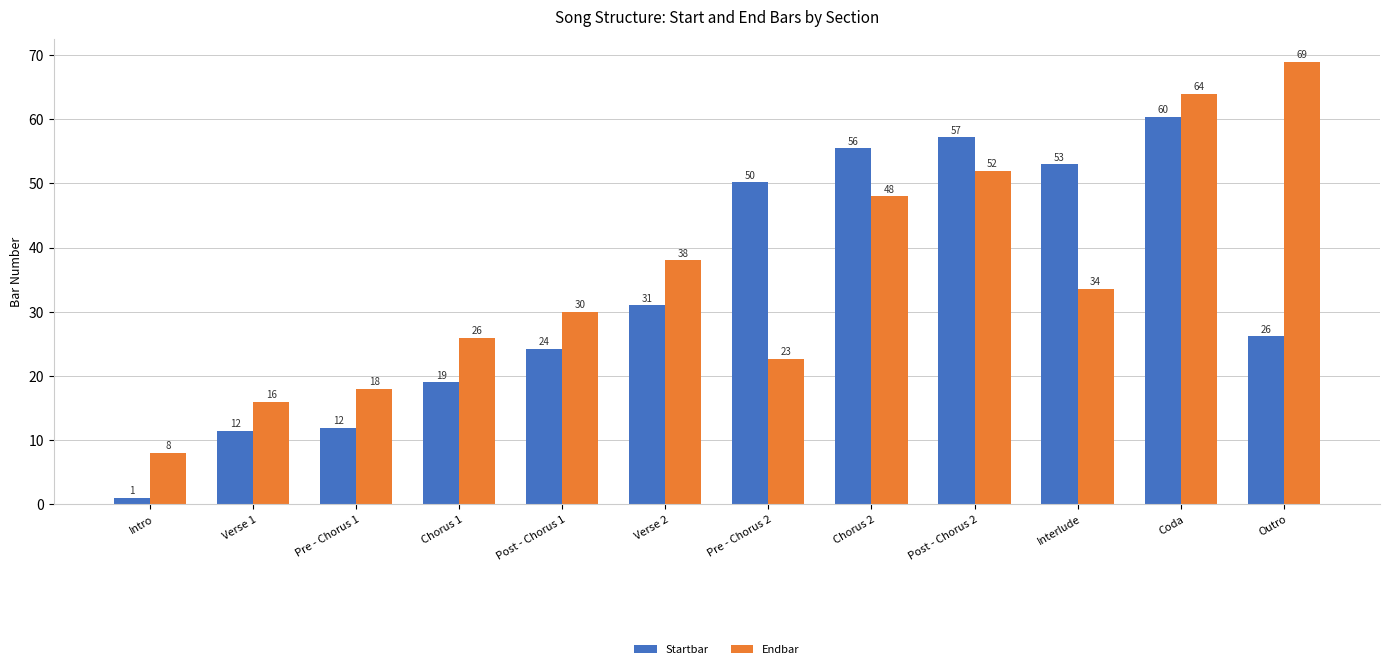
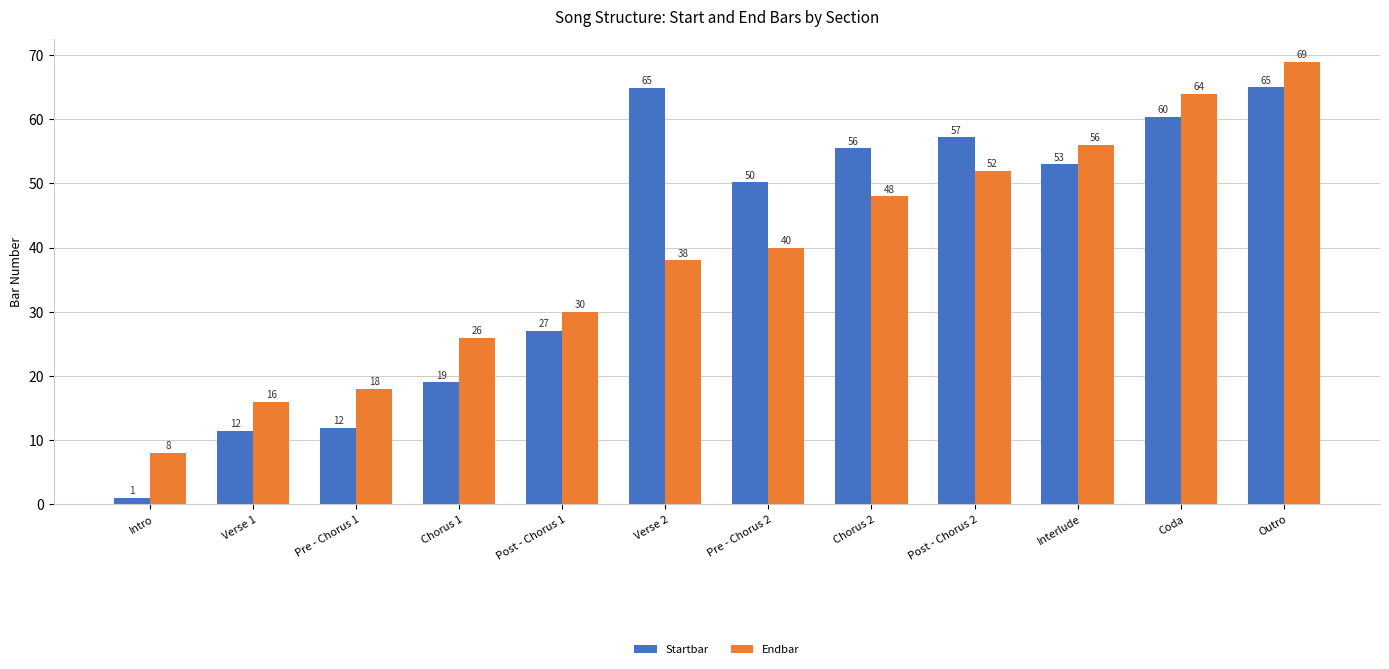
  {
    "Startbar": {
      "Intro": 1,
      "Verse 1": 12,
      "Pre - Chorus 1": 12,
      "Chorus 1": 19,
-     "Post - Chorus 1": 24,
-     "Verse 2": 31,
+     "Post - Chorus 1": 27,
+     "Verse 2": 65,
      "Pre - Chorus 2": 50,
      "Chorus 2": 56,
      "Post - Chorus 2": 57,
      "Interlude": 53,
      "Coda": 60,
-     "Outro": 26
+     "Outro": 65
    },
    "Endbar": {
      "Intro": 8,
      "Verse 1": 16,
      "Pre - Chorus 1": 18,
      "Chorus 1": 26,
      "Post - Chorus 1": 30,
      "Verse 2": 38,
-     "Pre - Chorus 2": 23,
+     "Pre - Chorus 2": 40,
      "Chorus 2": 48,
      "Post - Chorus 2": 52,
-     "Interlude": 34,
+     "Interlude": 56,
      "Coda": 64,
      "Outro": 69
    }
  }
